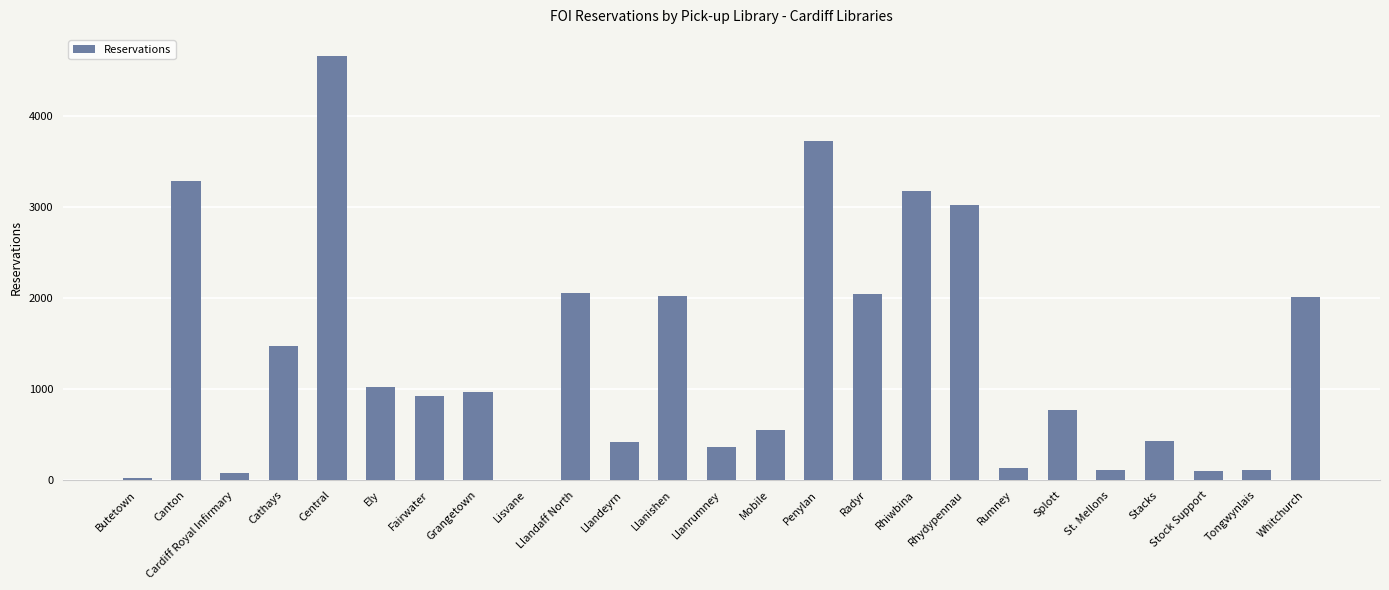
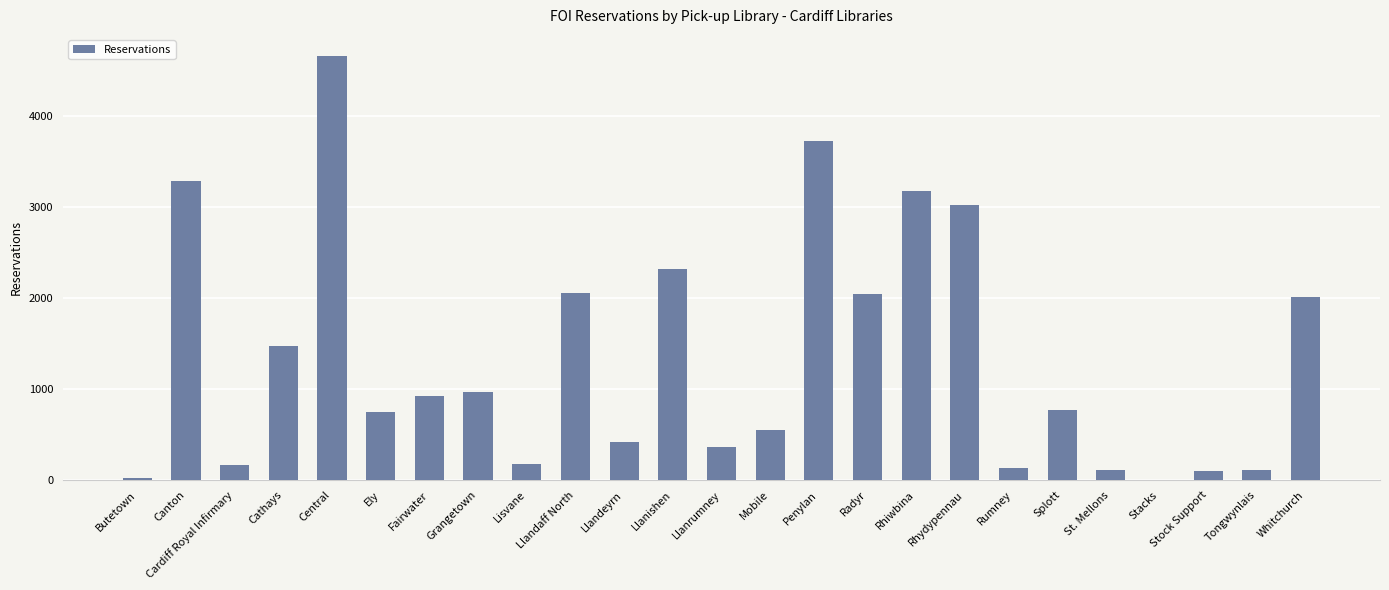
  {
    "Canton": 3300,
-   "Cardiff Royal Infirmary": 100,
+   "Cardiff Royal Infirmary": 200,
    "Cathays": 1500,
    "Central": 4700,
-   "Ely": 1000,
+   "Ely": 800,
    "Fairwater": 900,
    "Grangetown": 1000,
-   "Lisvane": 0,
+   "Lisvane": 200,
    "Llandaff North": 2100,
    "Llandeyrn": 400,
-   "Llanishen": 2000,
+   "Llanishen": 2300,
    "Llanrumney": 400,
    "Mobile": 600,
    "Penylan": 3700,
    "Radyr": 2000,
    "Rhiwbina": 3200,
    "Rhydypennau": 3000,
    "Rumney": 100,
    "Splott": 800,
    "St. Mellons": 100,
-   "Stacks": 400,
+   "Stacks": 0,
    "Stock Support": 100,
    "Tongwynlais": 100,
    "Whitchurch": 2000
  }
